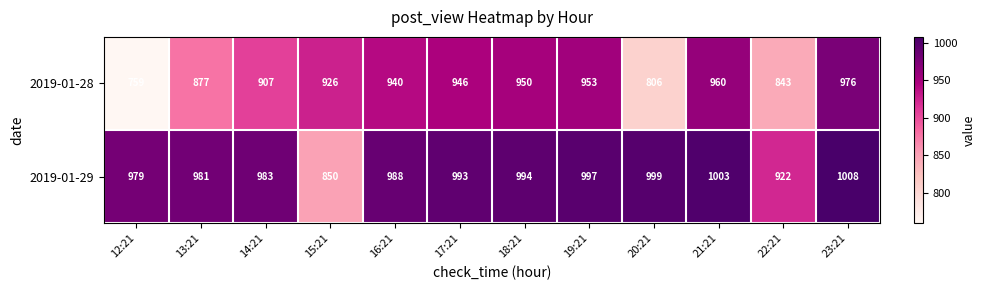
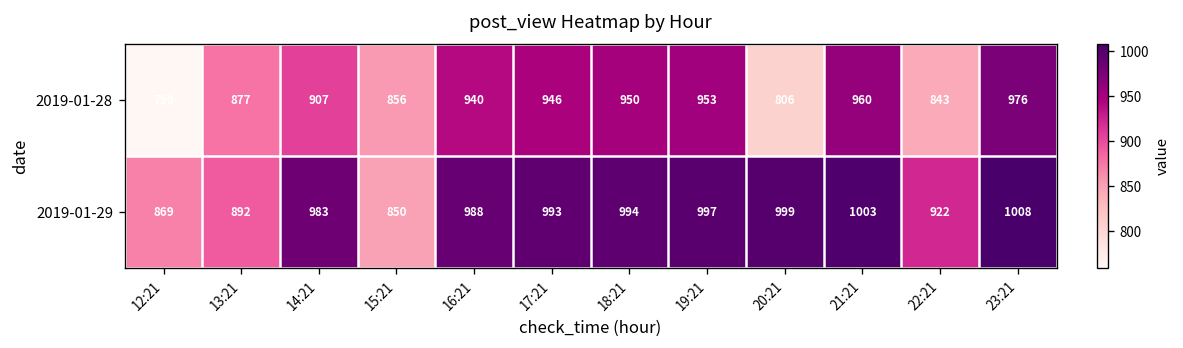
  {
    "2019-01-28": {
      "13:21": 877,
      "14:21": 907,
-     "15:21": 926,
+     "15:21": 856,
      "16:21": 940,
      "17:21": 946,
      "18:21": 950,
      "19:21": 953,
      "20:21": 806,
      "21:21": 960,
      "22:21": 843,
      "23:21": 976
    },
    "2019-01-29": {
-     "12:21": 979,
-     "13:21": 981,
+     "12:21": 869,
+     "13:21": 892,
      "14:21": 983,
      "15:21": 850,
      "16:21": 988,
      "17:21": 993,
      "18:21": 994,
      "19:21": 997,
      "20:21": 999,
      "21:21": 1003,
      "22:21": 922,
      "23:21": 1008
    }
  }
